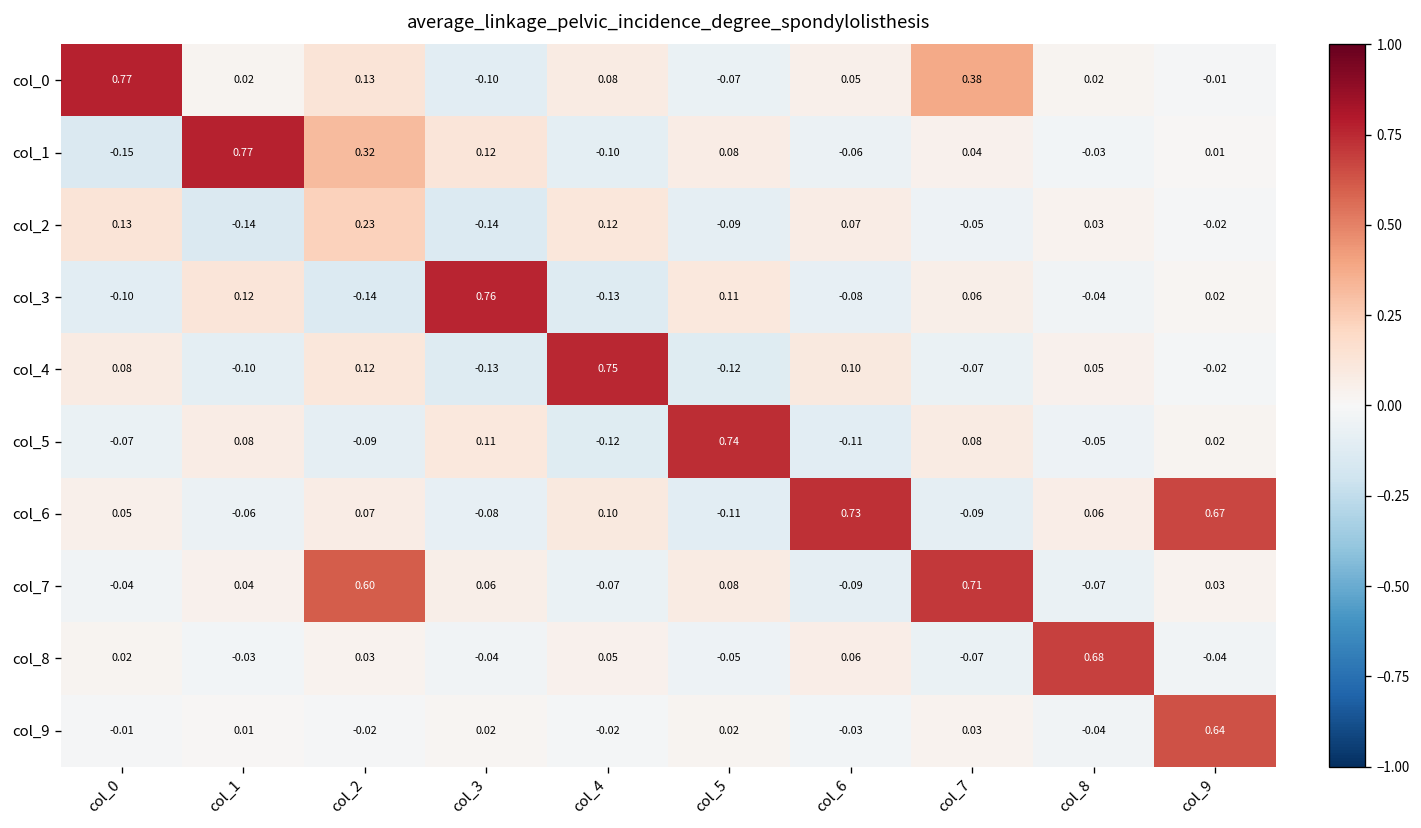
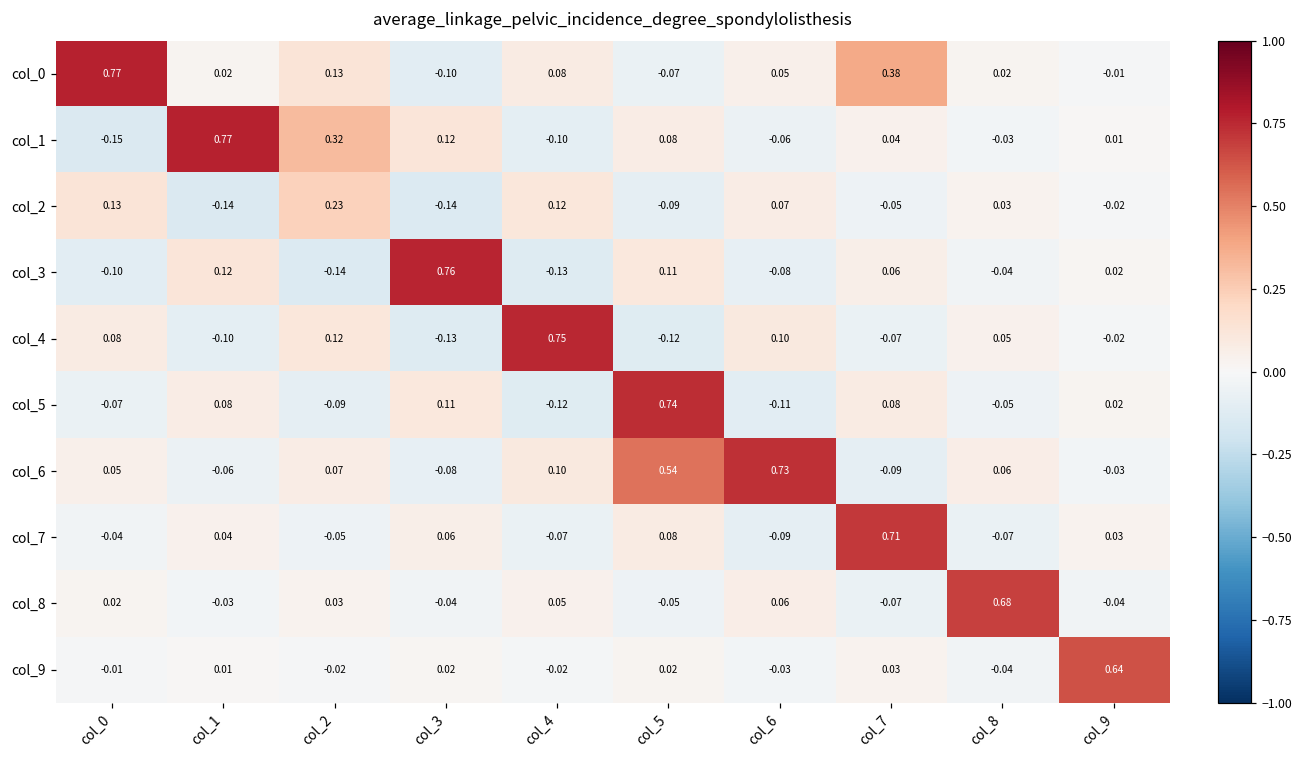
  {
    "col_0": {
      "col_0": 0.77,
      "col_1": 0.02,
      "col_2": 0.13,
      "col_3": -0.10,
      "col_4": 0.08,
      "col_5": -0.07,
      "col_6": 0.05,
      "col_7": 0.38,
      "col_8": 0.02,
      "col_9": -0.01
    },
    "col_1": {
      "col_0": -0.15,
      "col_1": 0.77,
      "col_2": 0.32,
      "col_3": 0.12,
      "col_4": -0.10,
      "col_5": 0.08,
      "col_6": -0.06,
      "col_7": 0.04,
      "col_8": -0.03,
      "col_9": 0.01
    },
    "col_2": {
      "col_0": 0.13,
      "col_1": -0.14,
      "col_2": 0.23,
      "col_3": -0.14,
      "col_4": 0.12,
      "col_5": -0.09,
      "col_6": 0.07,
      "col_7": -0.05,
      "col_8": 0.03,
      "col_9": -0.02
    },
    "col_3": {
      "col_0": -0.10,
      "col_1": 0.12,
      "col_2": -0.14,
      "col_3": 0.76,
      "col_4": -0.13,
      "col_5": 0.11,
      "col_6": -0.08,
      "col_7": 0.06,
      "col_8": -0.04,
      "col_9": 0.02
    },
    "col_4": {
      "col_0": 0.08,
      "col_1": -0.10,
      "col_2": 0.12,
      "col_3": -0.13,
      "col_4": 0.75,
      "col_5": -0.12,
      "col_6": 0.10,
      "col_7": -0.07,
      "col_8": 0.05,
      "col_9": -0.02
    },
    "col_5": {
      "col_0": -0.07,
      "col_1": 0.08,
      "col_2": -0.09,
      "col_3": 0.11,
      "col_4": -0.12,
      "col_5": 0.74,
      "col_6": -0.11,
      "col_7": 0.08,
      "col_8": -0.05,
      "col_9": 0.02
    },
    "col_6": {
      "col_0": 0.05,
      "col_1": -0.06,
      "col_2": 0.07,
      "col_3": -0.08,
      "col_4": 0.10,
-     "col_5": -0.11,
+     "col_5": 0.54,
      "col_6": 0.73,
      "col_7": -0.09,
      "col_8": 0.06,
-     "col_9": 0.67
+     "col_9": -0.03
    },
    "col_7": {
      "col_0": -0.04,
      "col_1": 0.04,
-     "col_2": 0.60,
+     "col_2": -0.05,
      "col_3": 0.06,
      "col_4": -0.07,
      "col_5": 0.08,
      "col_6": -0.09,
      "col_7": 0.71,
      "col_8": -0.07,
      "col_9": 0.03
    },
    "col_8": {
      "col_0": 0.02,
      "col_1": -0.03,
      "col_2": 0.03,
      "col_3": -0.04,
      "col_4": 0.05,
      "col_5": -0.05,
      "col_6": 0.06,
      "col_7": -0.07,
      "col_8": 0.68,
      "col_9": -0.04
    },
    "col_9": {
      "col_0": -0.01,
      "col_1": 0.01,
      "col_2": -0.02,
      "col_3": 0.02,
      "col_4": -0.02,
      "col_5": 0.02,
      "col_6": -0.03,
      "col_7": 0.03,
      "col_8": -0.04,
      "col_9": 0.64
    }
  }
